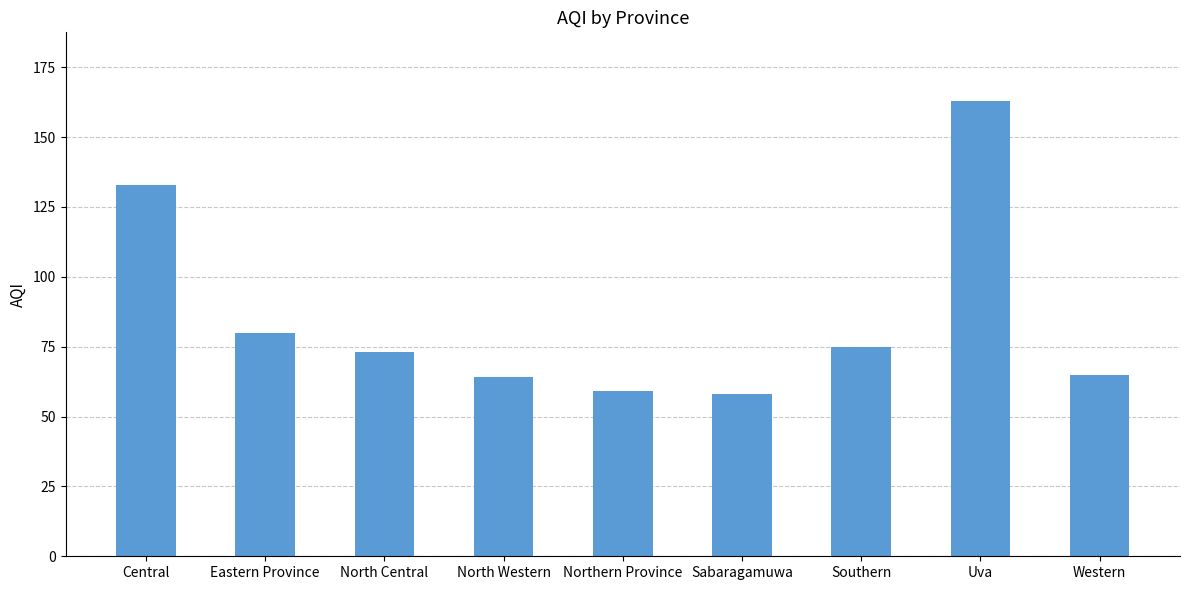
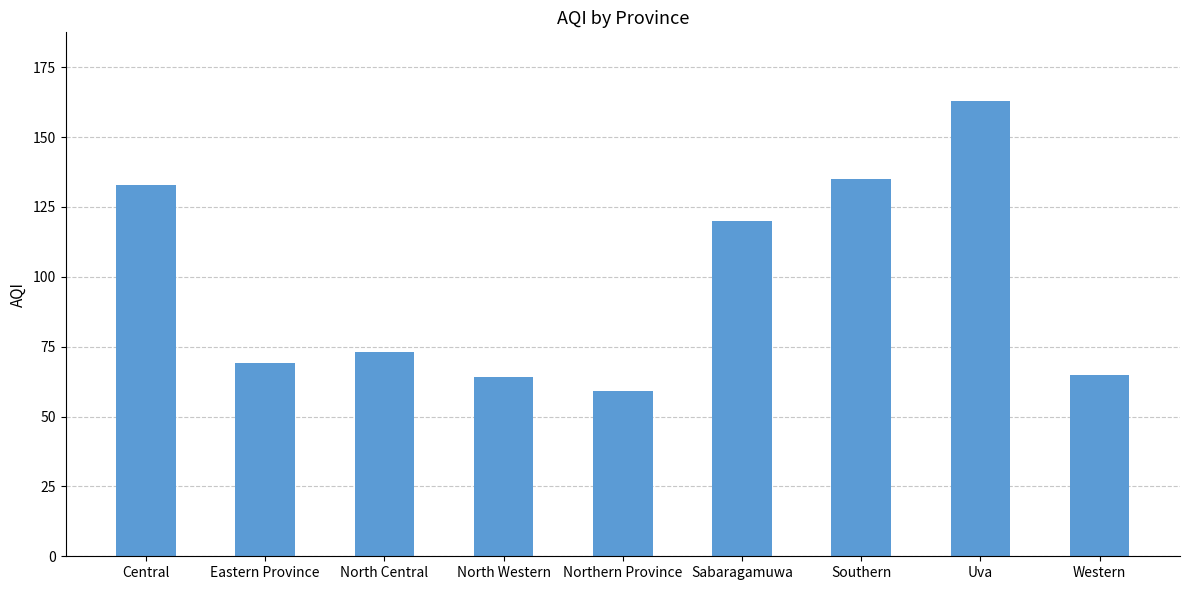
  {
    "Central": 133,
-   "Eastern Province": 80,
+   "Eastern Province": 69,
    "North Central": 73,
    "North Western": 64,
    "Northern Province": 59,
-   "Sabaragamuwa": 58,
-   "Southern": 75,
+   "Sabaragamuwa": 120,
+   "Southern": 135,
    "Uva": 163,
    "Western": 65
  }
